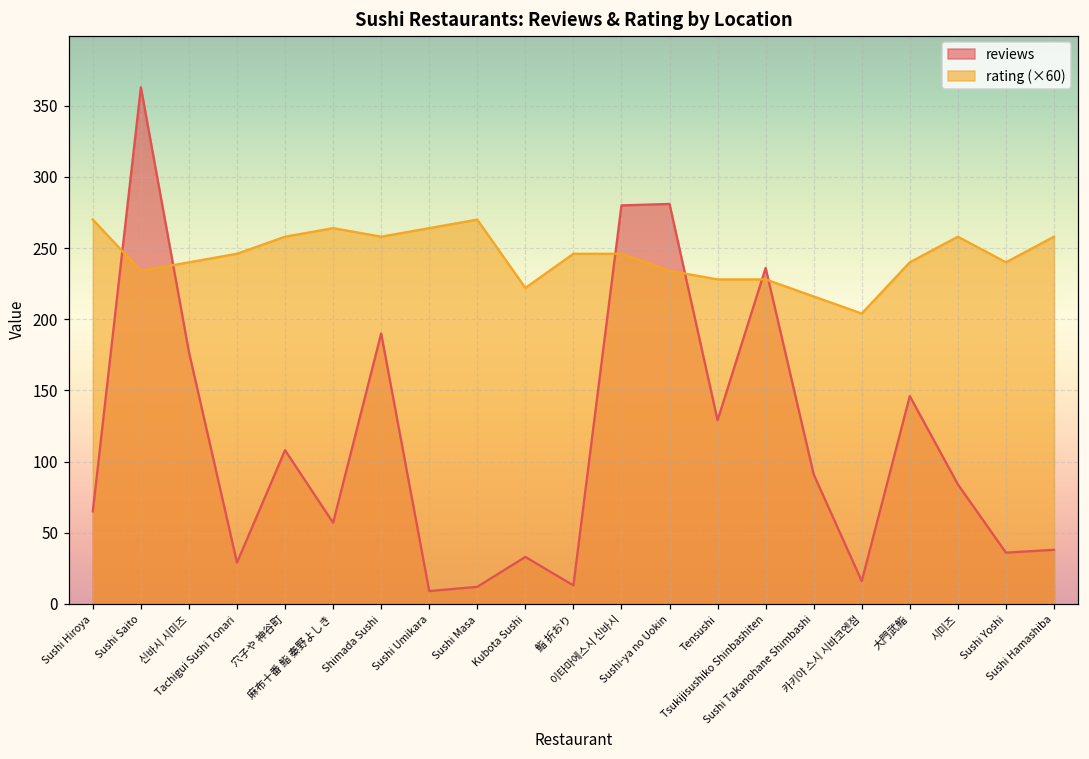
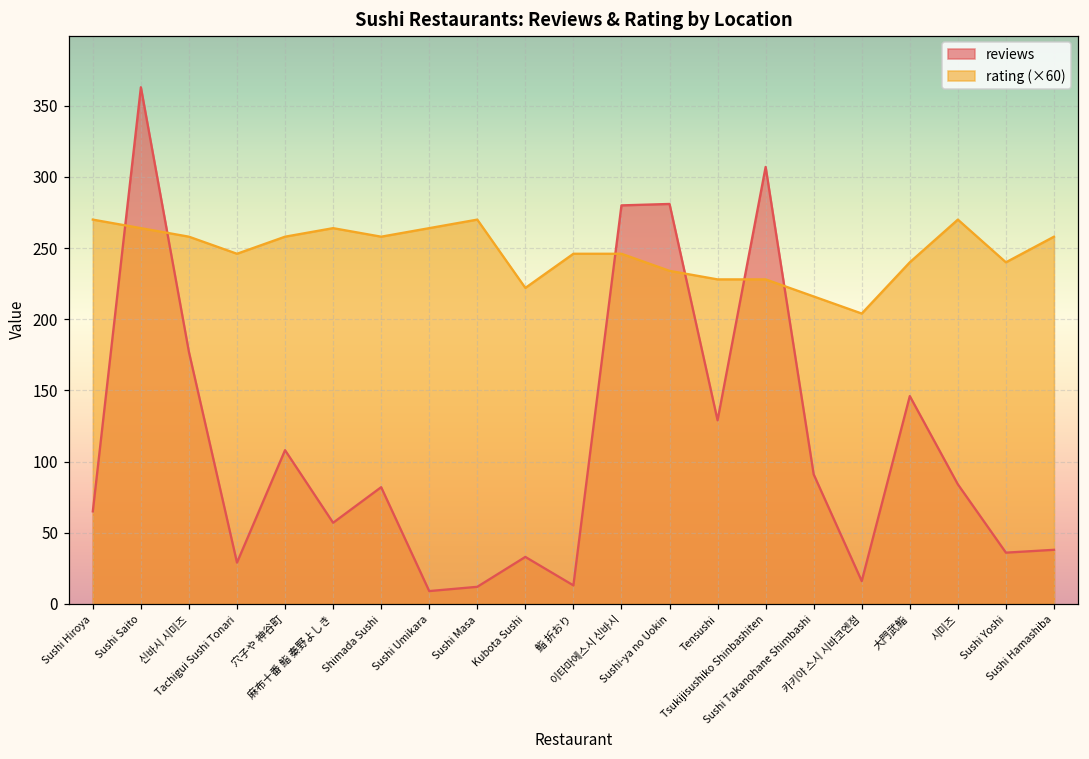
  {
    "reviews": {
      "Sushi Hiroya": 65,
      "Sushi Saito": 363,
      "신바시 시미즈": 177,
      "Tachigui Sushi Tonari": 29,
      "穴子や 神谷町": 108,
      "麻布十番 鮨 秦野よしき": 57,
-     "Shimada Sushi": 190,
+     "Shimada Sushi": 82,
      "Sushi Umikara": 9,
      "Sushi Masa": 12,
      "Kubota Sushi": 33,
      "鮨 折おり": 13,
      "이타마에스시 신바시": 280,
      "Sushi-ya no Uokin": 281,
      "Tensushi": 129,
-     "Tsukijisushiko Shinbashiten": 236,
+     "Tsukijisushiko Shinbashiten": 307,
      "Sushi Takanohane Shimbashi": 91,
      "카키야 스시 시바코엔점": 16,
      "大門武鮨": 146,
      "시미즈": 84,
      "Sushi Yoshi": 36,
      "Sushi Hamashiba": 38
    },
    "rating (×60)": {
      "Sushi Hiroya": 270,
-     "Sushi Saito": 234,
-     "신바시 시미즈": 240,
+     "Sushi Saito": 264,
+     "신바시 시미즈": 258,
      "Tachigui Sushi Tonari": 246,
      "穴子や 神谷町": 258,
      "麻布十番 鮨 秦野よしき": 264,
      "Shimada Sushi": 258,
      "Sushi Umikara": 264,
      "Sushi Masa": 270,
      "Kubota Sushi": 222,
      "鮨 折おり": 246,
      "이타마에스시 신바시": 246,
      "Sushi-ya no Uokin": 234,
      "Tensushi": 228,
      "Tsukijisushiko Shinbashiten": 228,
      "Sushi Takanohane Shimbashi": 216,
      "카키야 스시 시바코엔점": 204,
      "大門武鮨": 240,
-     "시미즈": 258,
+     "시미즈": 270,
      "Sushi Yoshi": 240,
      "Sushi Hamashiba": 258
    }
  }
